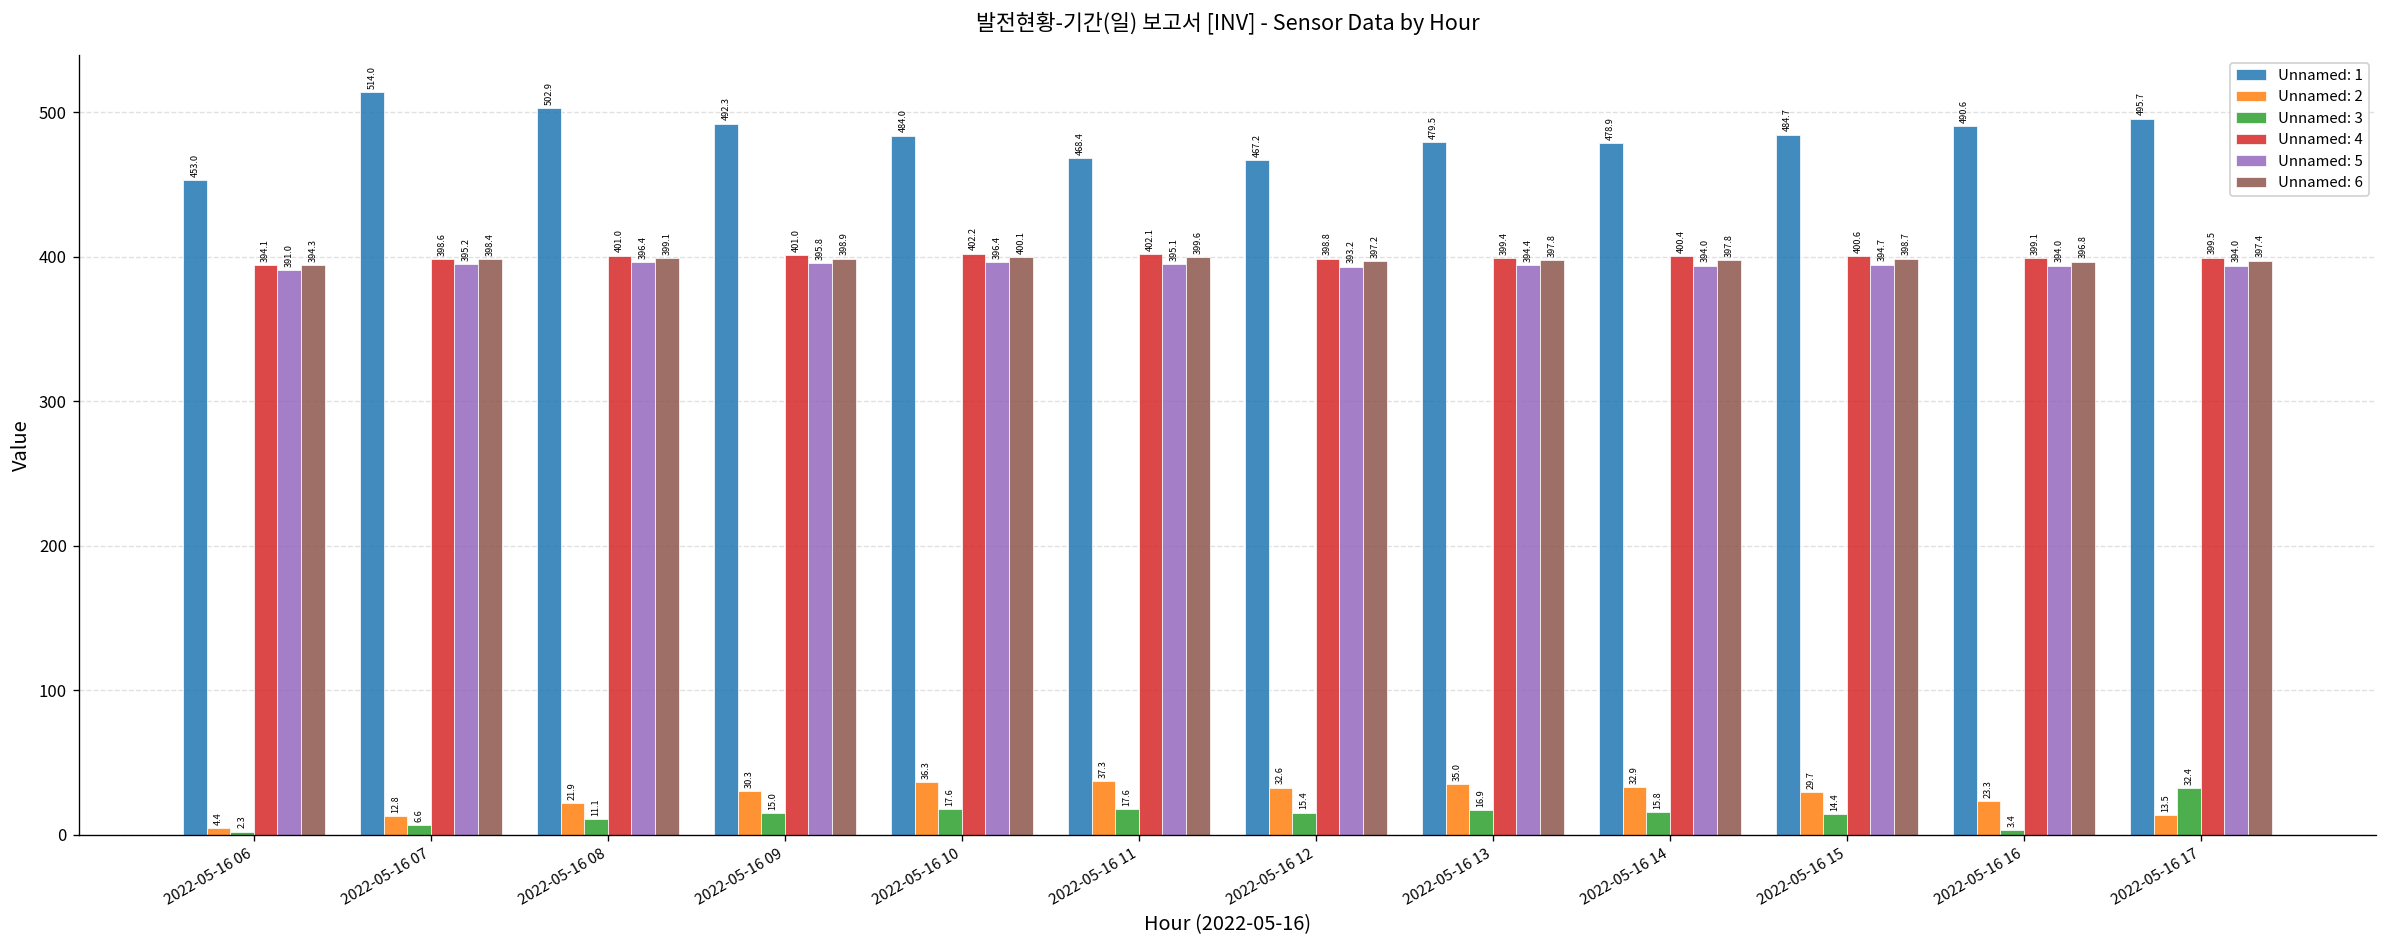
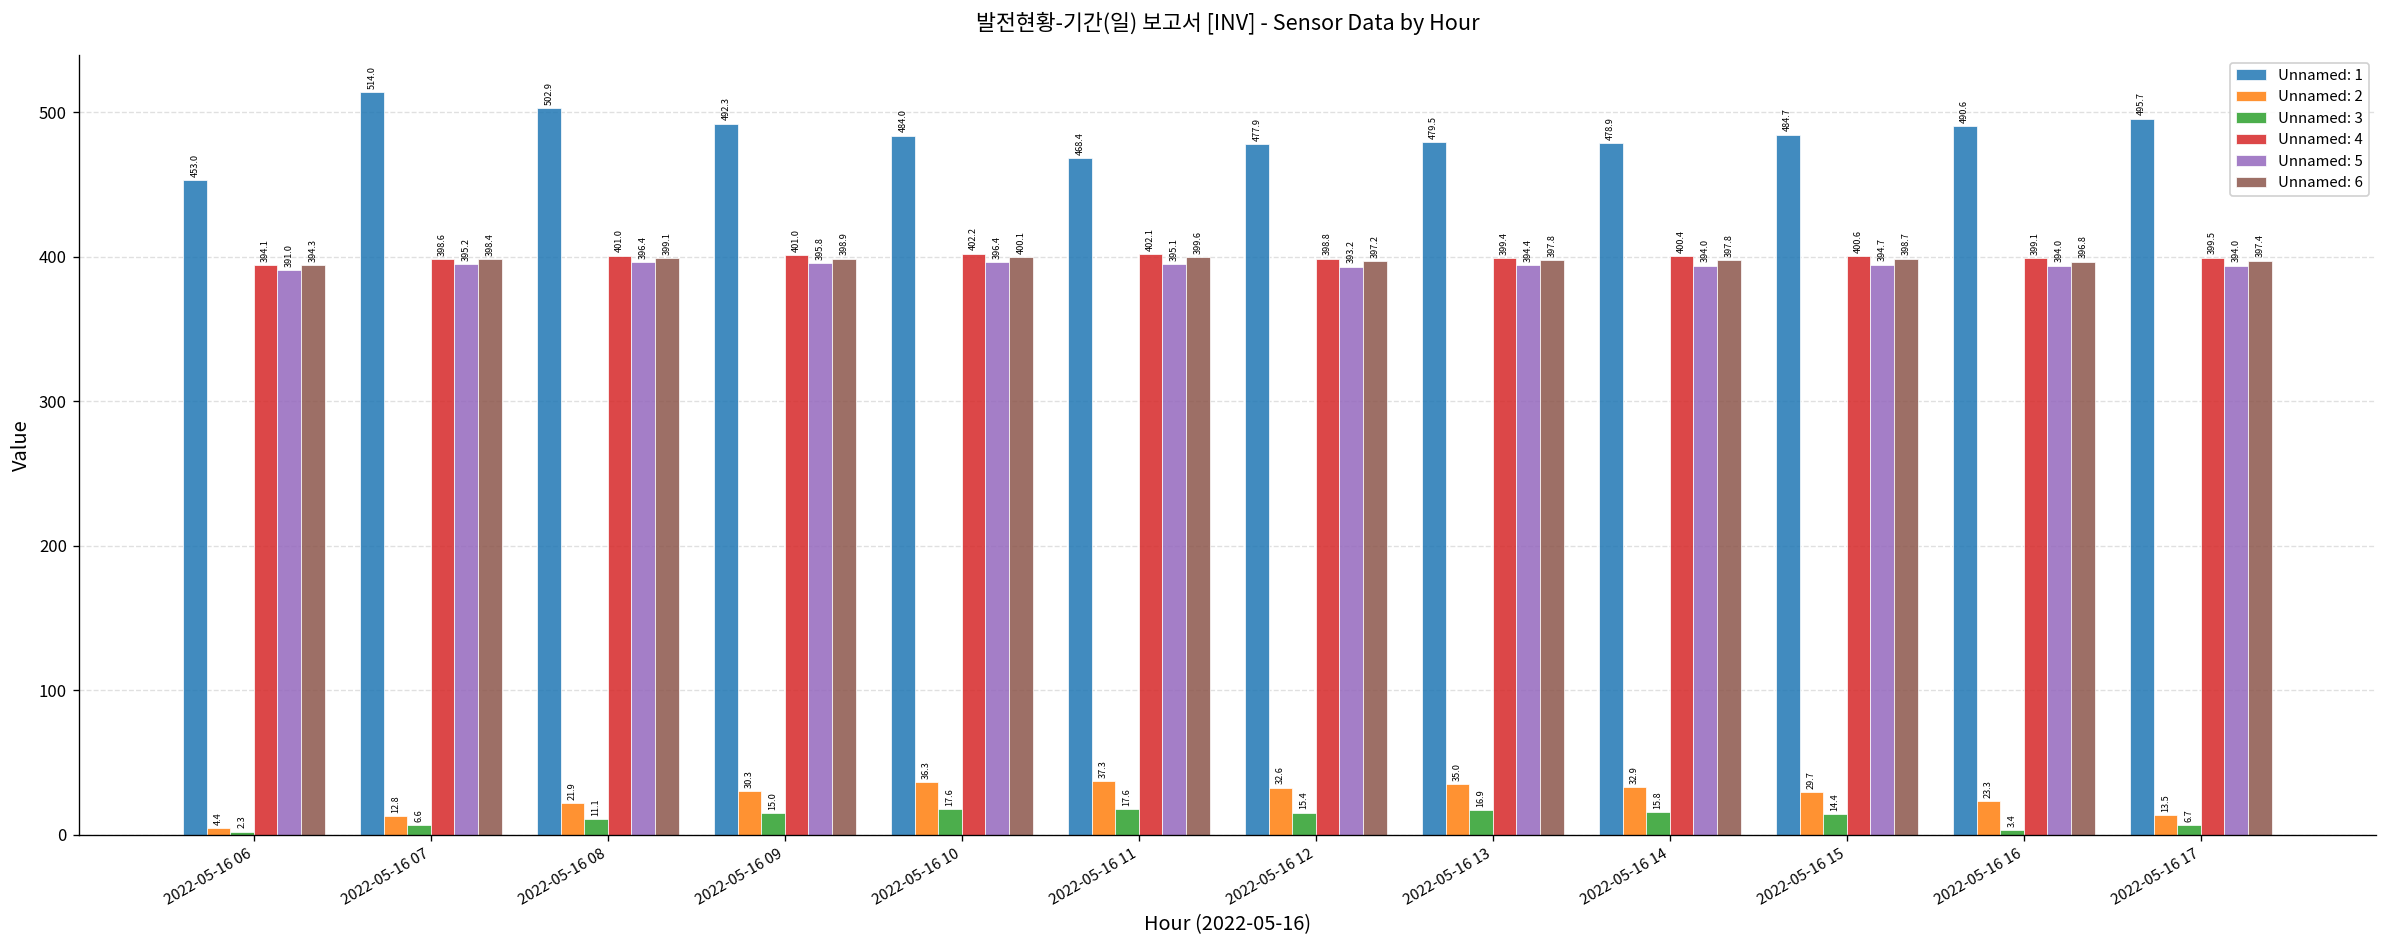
  {
    "Unnamed: 1": {
      "2022-05-16 06": 453.0,
      "2022-05-16 07": 514.0,
      "2022-05-16 08": 502.9,
      "2022-05-16 09": 492.3,
      "2022-05-16 10": 484.0,
      "2022-05-16 11": 468.4,
-     "2022-05-16 12": 467.2,
+     "2022-05-16 12": 477.9,
      "2022-05-16 13": 479.5,
      "2022-05-16 14": 478.9,
      "2022-05-16 15": 484.7,
      "2022-05-16 16": 490.6,
      "2022-05-16 17": 495.7
    },
    "Unnamed: 2": {
      "2022-05-16 06": 4.4,
      "2022-05-16 07": 12.8,
      "2022-05-16 08": 21.9,
      "2022-05-16 09": 30.3,
      "2022-05-16 10": 36.3,
      "2022-05-16 11": 37.3,
      "2022-05-16 12": 32.6,
      "2022-05-16 13": 35.0,
      "2022-05-16 14": 32.9,
      "2022-05-16 15": 29.7,
      "2022-05-16 16": 23.3,
      "2022-05-16 17": 13.5
    },
    "Unnamed: 3": {
      "2022-05-16 06": 2.3,
      "2022-05-16 07": 6.6,
      "2022-05-16 08": 11.1,
      "2022-05-16 09": 15.0,
      "2022-05-16 10": 17.6,
      "2022-05-16 11": 17.6,
      "2022-05-16 12": 15.4,
      "2022-05-16 13": 16.9,
      "2022-05-16 14": 15.8,
      "2022-05-16 15": 14.4,
      "2022-05-16 16": 3.4,
-     "2022-05-16 17": 32.4
+     "2022-05-16 17": 6.7
    },
    "Unnamed: 4": {
      "2022-05-16 06": 394.1,
      "2022-05-16 07": 398.6,
      "2022-05-16 08": 401.0,
      "2022-05-16 09": 401.0,
      "2022-05-16 10": 402.2,
      "2022-05-16 11": 402.1,
      "2022-05-16 12": 398.8,
      "2022-05-16 13": 399.4,
      "2022-05-16 14": 400.4,
      "2022-05-16 15": 400.6,
      "2022-05-16 16": 399.1,
      "2022-05-16 17": 399.5
    },
    "Unnamed: 5": {
      "2022-05-16 06": 391.0,
      "2022-05-16 07": 395.2,
      "2022-05-16 08": 396.4,
      "2022-05-16 09": 395.8,
      "2022-05-16 10": 396.4,
      "2022-05-16 11": 395.1,
      "2022-05-16 12": 393.2,
      "2022-05-16 13": 394.4,
      "2022-05-16 14": 394.0,
      "2022-05-16 15": 394.7,
      "2022-05-16 16": 394.0,
      "2022-05-16 17": 394.0
    },
    "Unnamed: 6": {
      "2022-05-16 06": 394.3,
      "2022-05-16 07": 398.4,
      "2022-05-16 08": 399.1,
      "2022-05-16 09": 398.9,
      "2022-05-16 10": 400.1,
      "2022-05-16 11": 399.6,
      "2022-05-16 12": 397.2,
      "2022-05-16 13": 397.8,
      "2022-05-16 14": 397.8,
      "2022-05-16 15": 398.7,
      "2022-05-16 16": 396.8,
      "2022-05-16 17": 397.4
    }
  }
